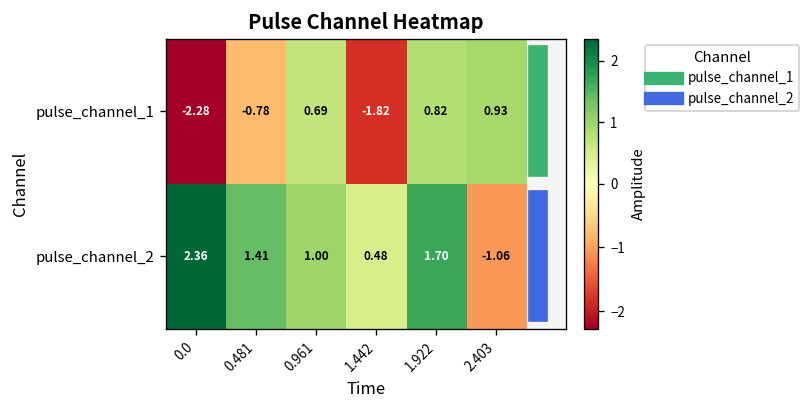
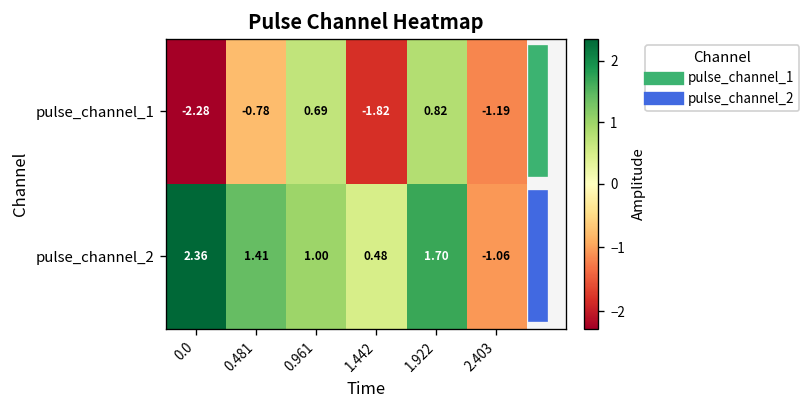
  {
    "pulse_channel_1": {
      "0.0": -2.28,
      "0.481": -0.78,
      "0.961": 0.69,
      "1.442": -1.82,
      "1.922": 0.82,
-     "2.403": 0.93
+     "2.403": -1.19
    },
    "pulse_channel_2": {
      "0.0": 2.36,
      "0.481": 1.41,
      "0.961": 1.00,
      "1.442": 0.48,
      "1.922": 1.70,
      "2.403": -1.06
    }
  }
